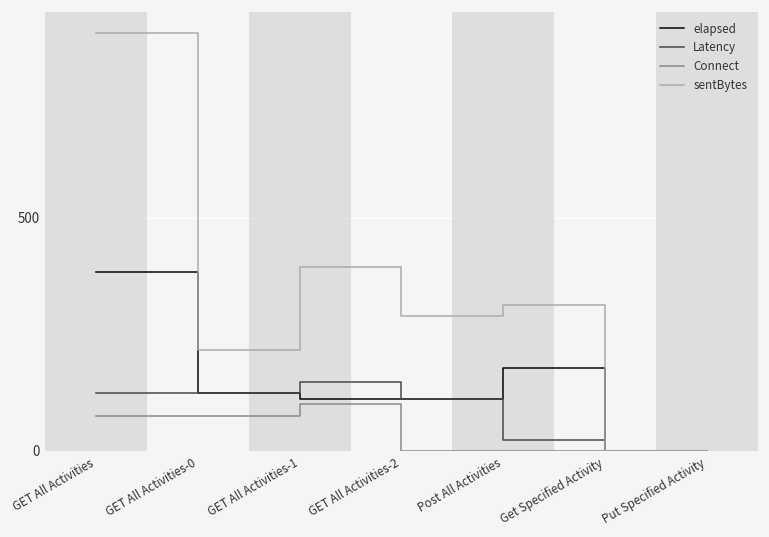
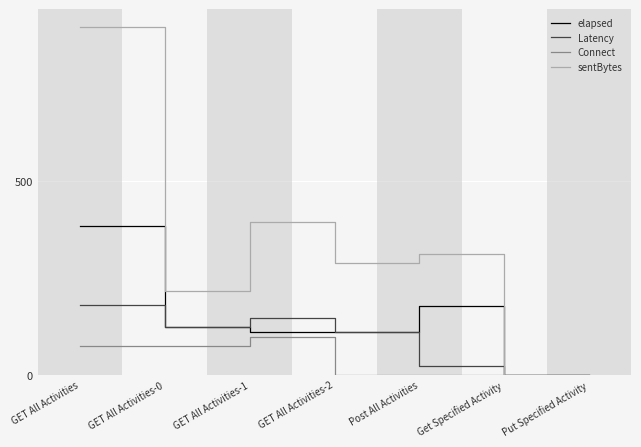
  {
    "elapsed": {
      "GET All Activities": 380,
      "GET All Activities-1": 110,
      "Post All Activities": 180
    },
    "Latency": {
-     "GET All Activities": 120,
+     "GET All Activities": 180,
      "GET All Activities-1": 150,
      "Post All Activities": 20
    }
  }
